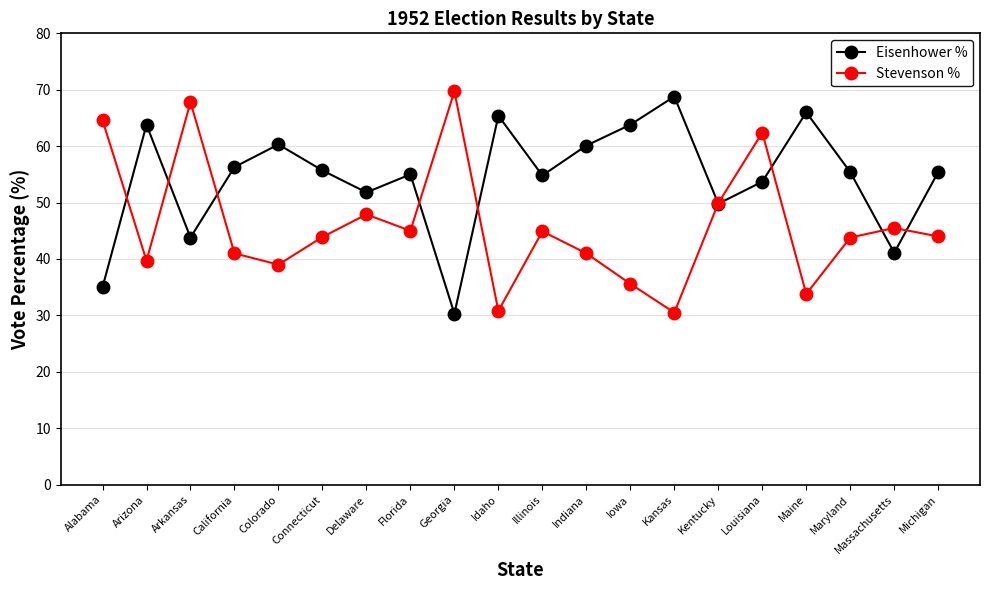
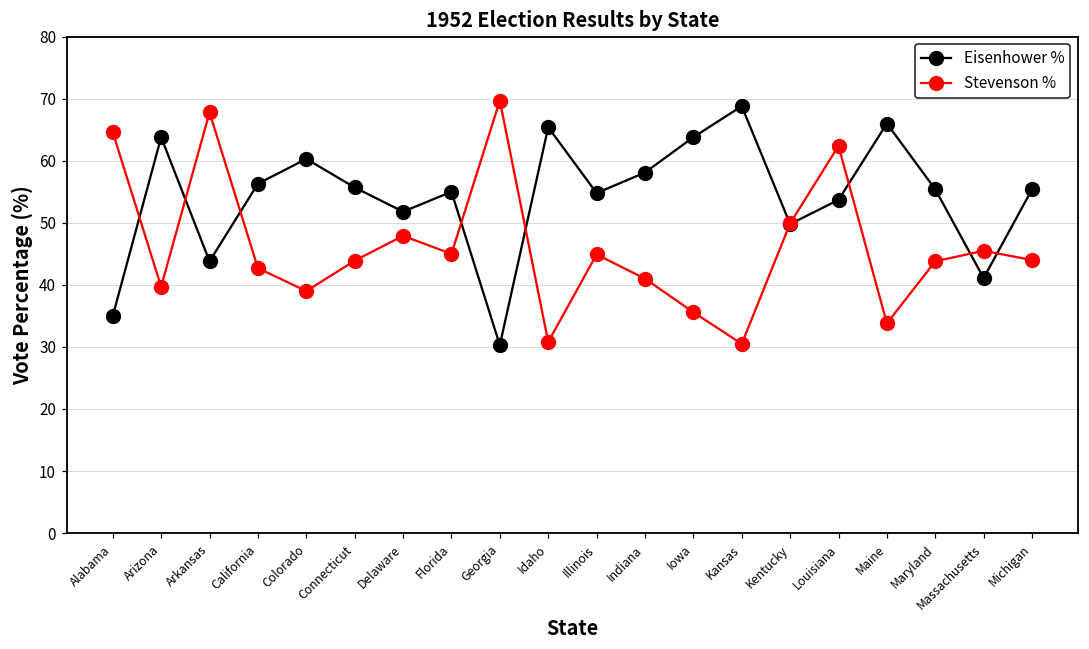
  {
    "Eisenhower %": {
      "Alabama": 35,
      "Arizona": 64,
      "Arkansas": 44,
      "California": 56,
      "Colorado": 60,
      "Connecticut": 56,
      "Delaware": 52,
      "Florida": 55,
      "Georgia": 30,
      "Idaho": 65,
      "Illinois": 55,
-     "Indiana": 60,
+     "Indiana": 58,
      "Iowa": 64,
      "Kansas": 69,
      "Louisiana": 54,
      "Maine": 66,
      "Maryland": 55,
      "Massachusetts": 41,
      "Michigan": 55
    },
    "Stevenson %": {
      "Alabama": 65,
      "Arizona": 40,
      "Arkansas": 68,
-     "California": 41,
+     "California": 43,
      "Colorado": 39,
      "Connecticut": 44,
      "Delaware": 48,
      "Florida": 45,
      "Georgia": 70,
      "Idaho": 31,
      "Illinois": 45,
      "Indiana": 41,
      "Iowa": 36,
      "Kansas": 31,
      "Louisiana": 62,
      "Maine": 34,
      "Maryland": 44,
      "Massachusetts": 46,
      "Michigan": 44
    }
  }
